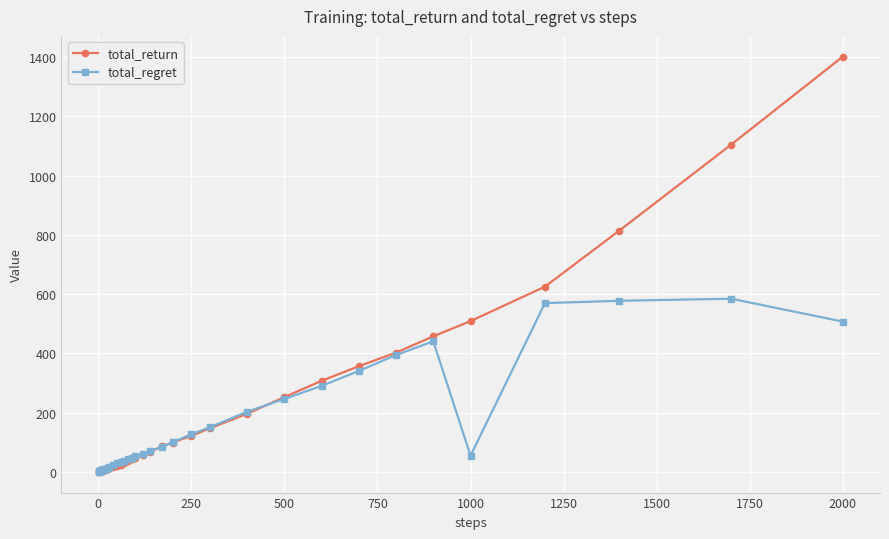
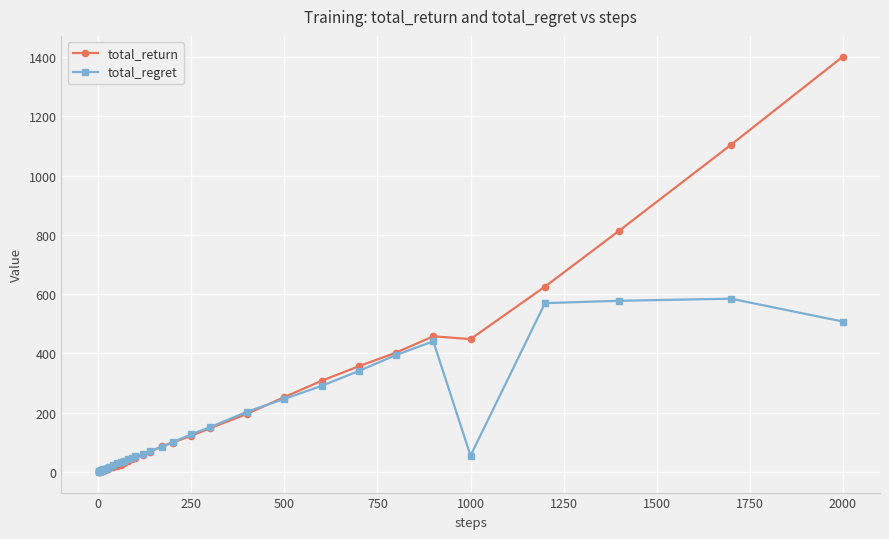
  {
    "total_return": {
-     "1000": 510,
+     "1000": 450,
      "2000": 1400
    },
    "total_regret": {
      "1000": 50,
      "2000": 510
    }
  }
